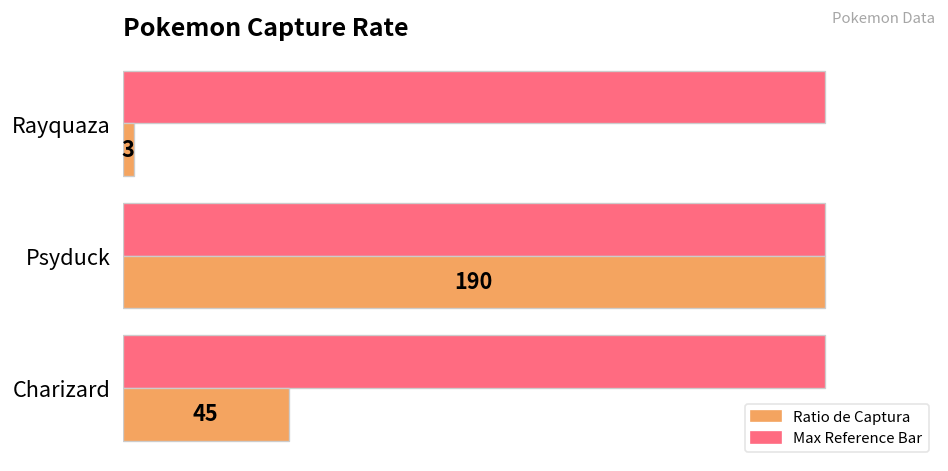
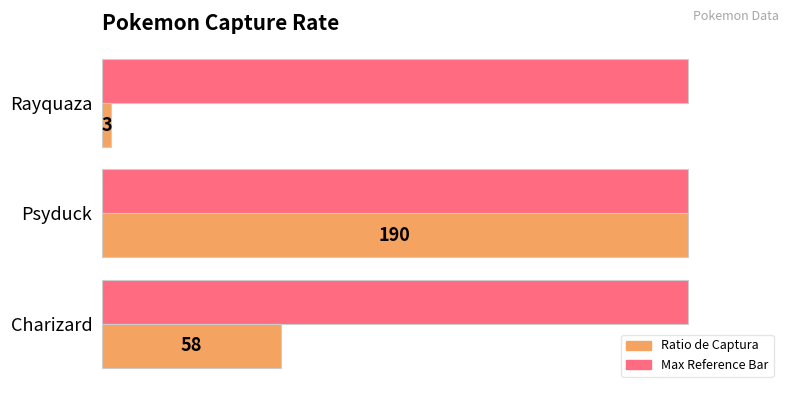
  {
    "Ratio de Captura": {
      "Rayquaza": 3,
      "Psyduck": 190,
-     "Charizard": 45
+     "Charizard": 58
    }
  }
